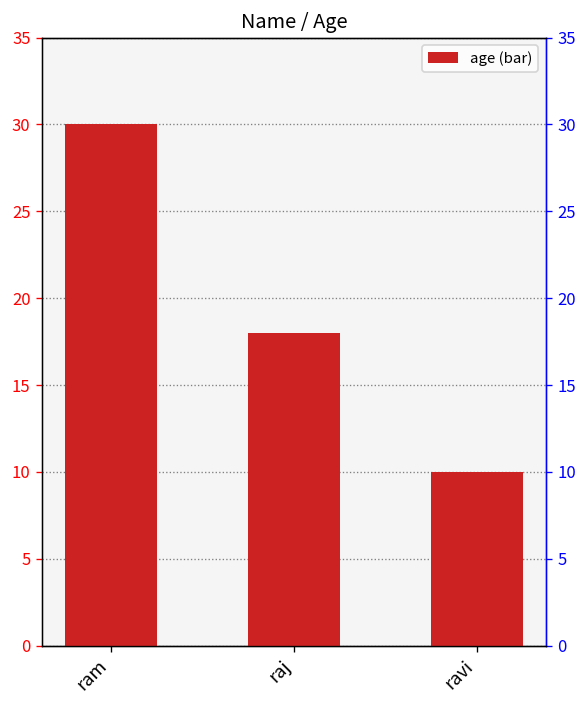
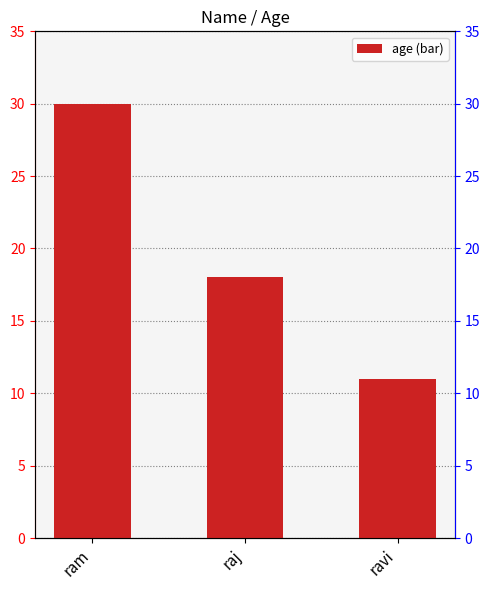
  {
    "ram": 30,
    "raj": 18,
-   "ravi": 10
+   "ravi": 11
  }
